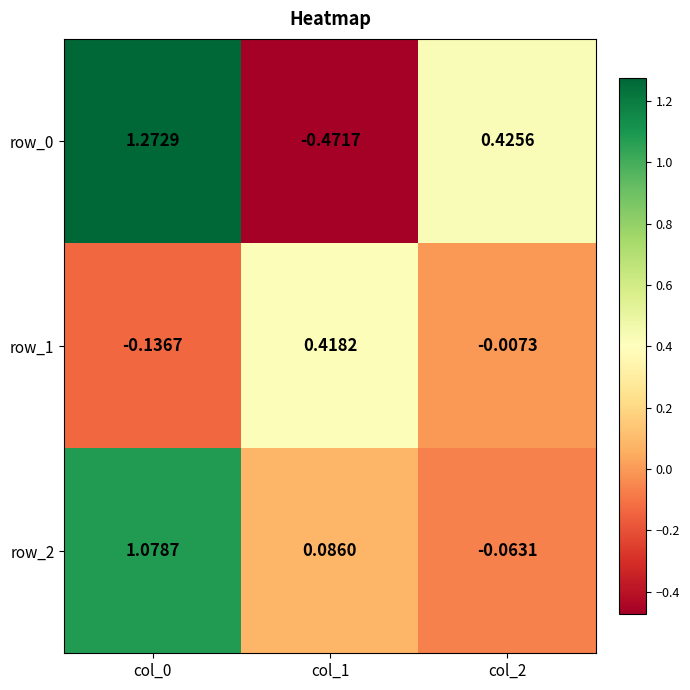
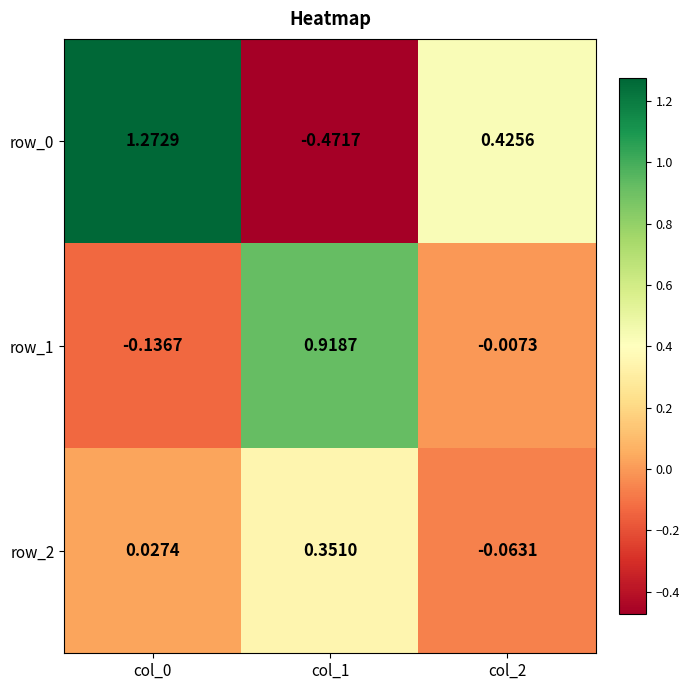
  {
    "row_0": {
      "col_0": 1.2729,
      "col_1": -0.4717,
      "col_2": 0.4256
    },
    "row_1": {
      "col_0": -0.1367,
-     "col_1": 0.4182,
+     "col_1": 0.9187,
      "col_2": -0.0073
    },
    "row_2": {
-     "col_0": 1.0787,
-     "col_1": 0.0860,
+     "col_0": 0.0274,
+     "col_1": 0.3510,
      "col_2": -0.0631
    }
  }
